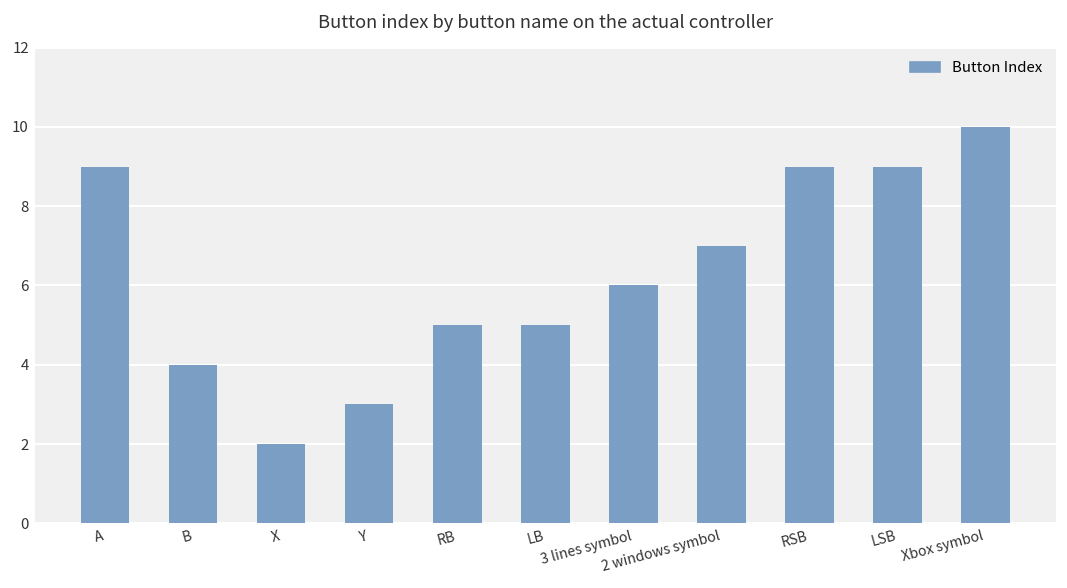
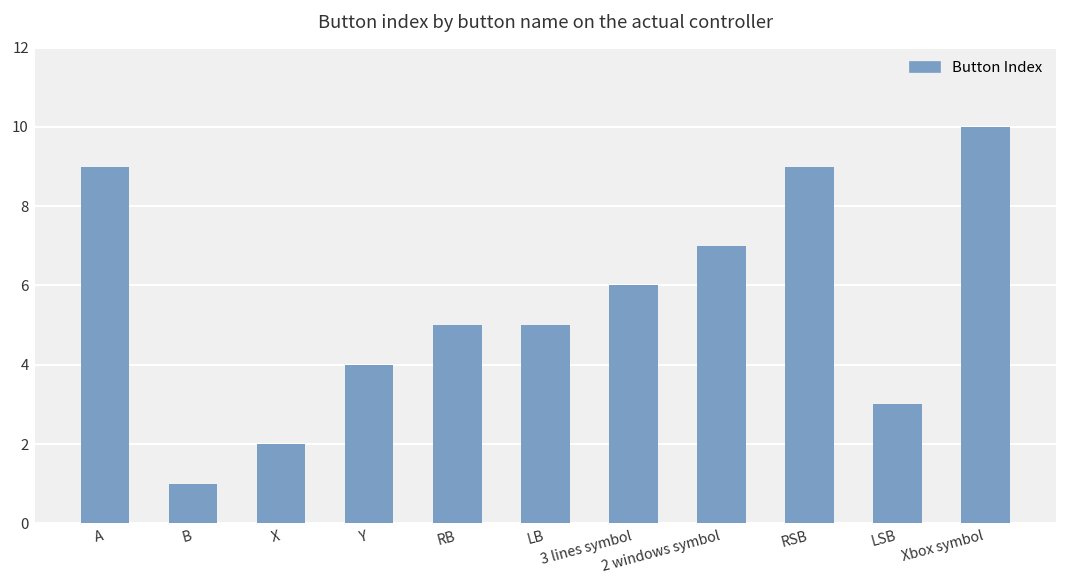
  {
    "A": 9,
-   "B": 4,
+   "B": 1,
    "X": 2,
-   "Y": 3,
+   "Y": 4,
    "RB": 5,
    "LB": 5,
    "3 lines symbol": 6,
    "2 windows symbol": 7,
    "RSB": 9,
-   "LSB": 9,
+   "LSB": 3,
    "Xbox symbol": 10
  }
